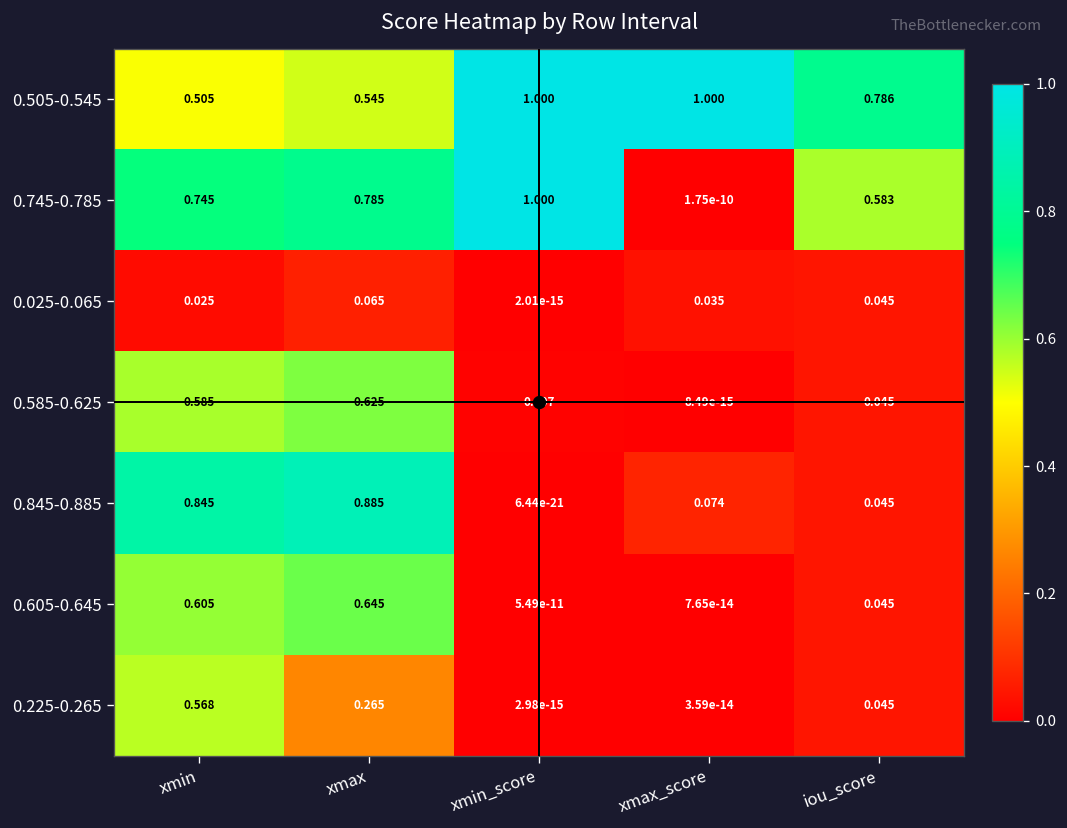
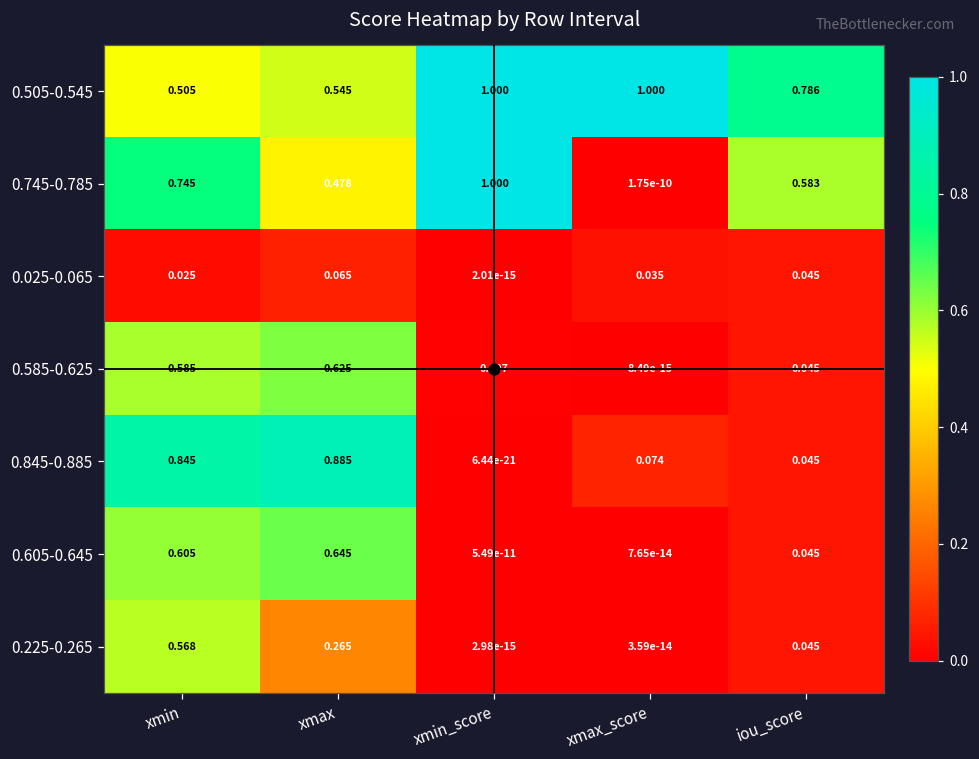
  {
    "0.505-0.545": {
      "xmin": "0.505",
      "xmax": "0.545",
      "xmin_score": "1.000",
      "xmax_score": "1.000",
      "iou_score": "0.786"
    },
    "0.745-0.785": {
      "xmin": "0.745",
-     "xmax": "0.785",
+     "xmax": "0.478",
      "xmin_score": "1.000",
      "xmax_score": "1.75e-10",
      "iou_score": "0.583"
    },
    "0.025-0.065": {
      "xmin": "0.025",
      "xmax": "0.065",
      "xmin_score": "2.01e-15",
      "xmax_score": "0.035",
      "iou_score": "0.045"
    },
    "0.585-0.625": {
      "xmin": "0.585",
      "xmax": "0.625",
      "xmax_score": "8.49e-15",
      "iou_score": "0.045"
    },
    "0.845-0.885": {
      "xmin": "0.845",
      "xmax": "0.885",
      "xmin_score": "6.44e-21",
      "xmax_score": "0.074",
      "iou_score": "0.045"
    },
    "0.605-0.645": {
      "xmin": "0.605",
      "xmax": "0.645",
      "xmin_score": "5.49e-11",
      "xmax_score": "7.65e-14",
      "iou_score": "0.045"
    },
    "0.225-0.265": {
      "xmin": "0.568",
      "xmax": "0.265",
      "xmin_score": "2.98e-15",
      "xmax_score": "3.59e-14",
      "iou_score": "0.045"
    }
  }
